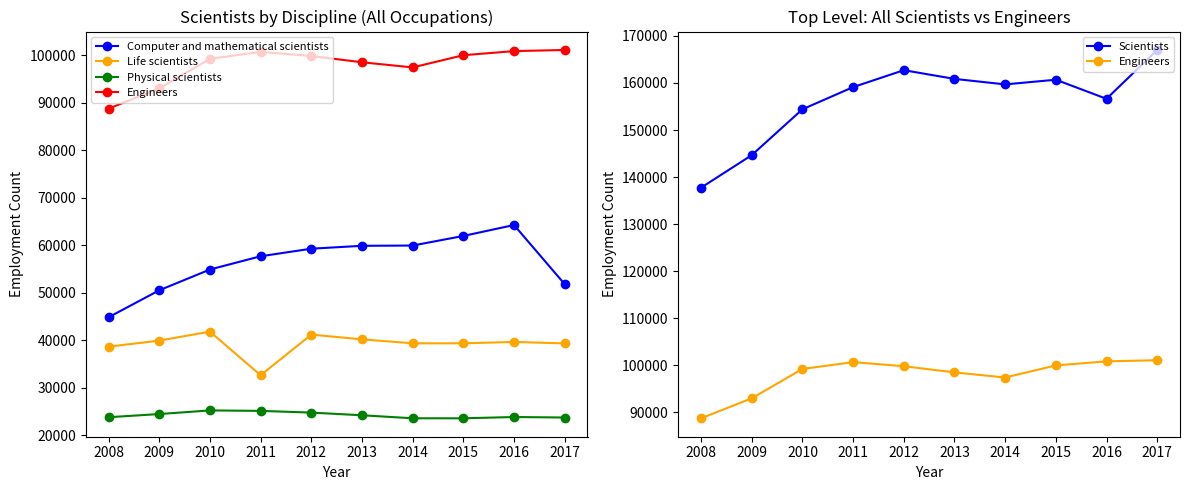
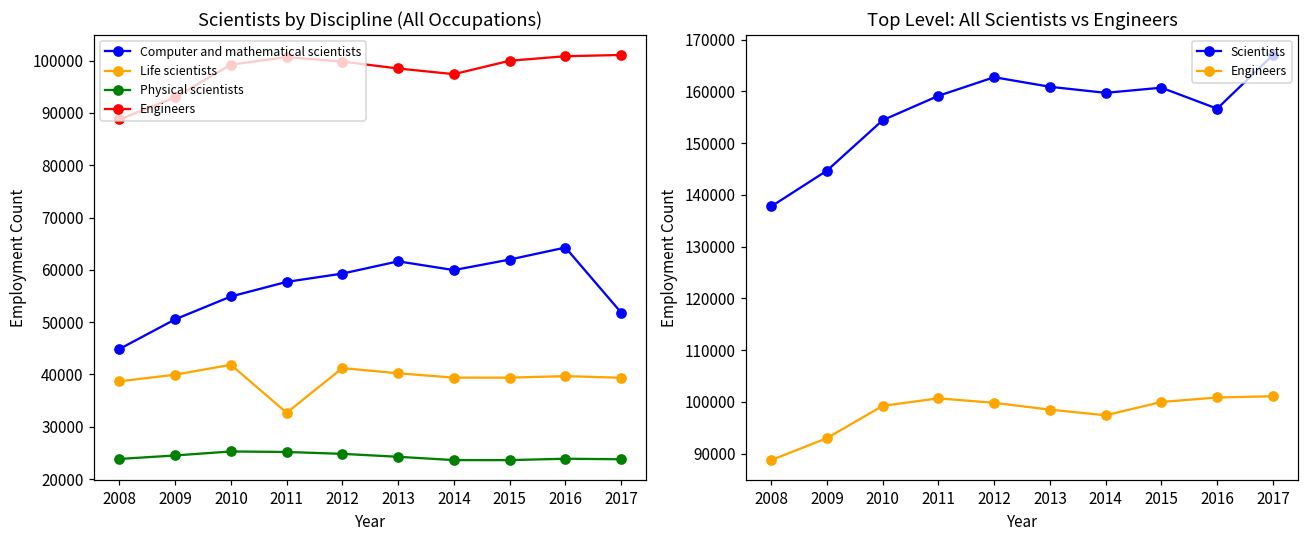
  {
    "Scientists by Discipline (All Occupations)": {
      "Computer and mathematical scientists": {
        "2008": 45000,
        "2009": 51000,
        "2010": 55000,
        "2011": 58000,
        "2012": 59000,
-       "2013": 60000,
+       "2013": 62000,
        "2014": 60000,
        "2015": 62000,
        "2016": 64000,
        "2017": 52000
      },
      "Life scientists": {
        "2008": 39000,
        "2009": 40000,
        "2010": 42000,
        "2011": 33000,
        "2012": 41000,
        "2013": 40000,
        "2014": 39000,
        "2015": 39000,
        "2016": 40000,
        "2017": 39000
      },
      "Physical scientists": {
        "2008": 24000,
        "2009": 25000,
        "2010": 25000,
        "2011": 25000,
        "2012": 25000,
        "2013": 24000,
        "2014": 24000,
        "2015": 24000,
        "2016": 24000,
        "2017": 24000
      }
    },
    "Top Level: All Scientists vs Engineers": {
      "Scientists": {
        "2008": 138000,
        "2009": 145000,
        "2010": 154000,
        "2011": 159000,
        "2012": 163000,
        "2013": 161000,
        "2014": 160000,
        "2015": 161000,
        "2016": 157000
      },
      "Engineers": {
        "2008": 89000,
        "2009": 93000,
        "2010": 99000,
        "2011": 101000,
        "2012": 100000,
        "2013": 99000,
        "2014": 97000,
        "2015": 100000,
        "2016": 101000,
        "2017": 101000
      }
    }
  }
